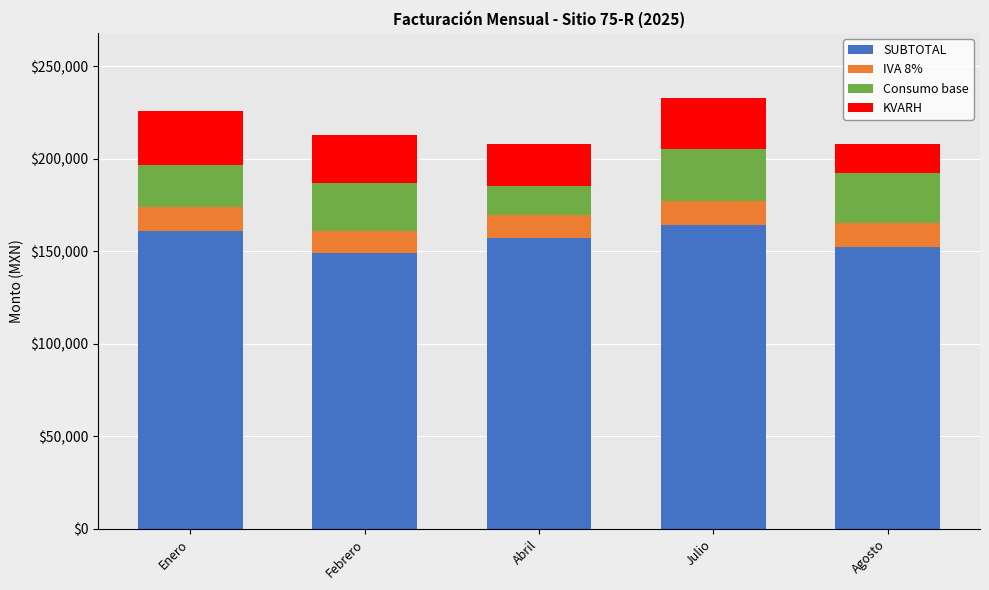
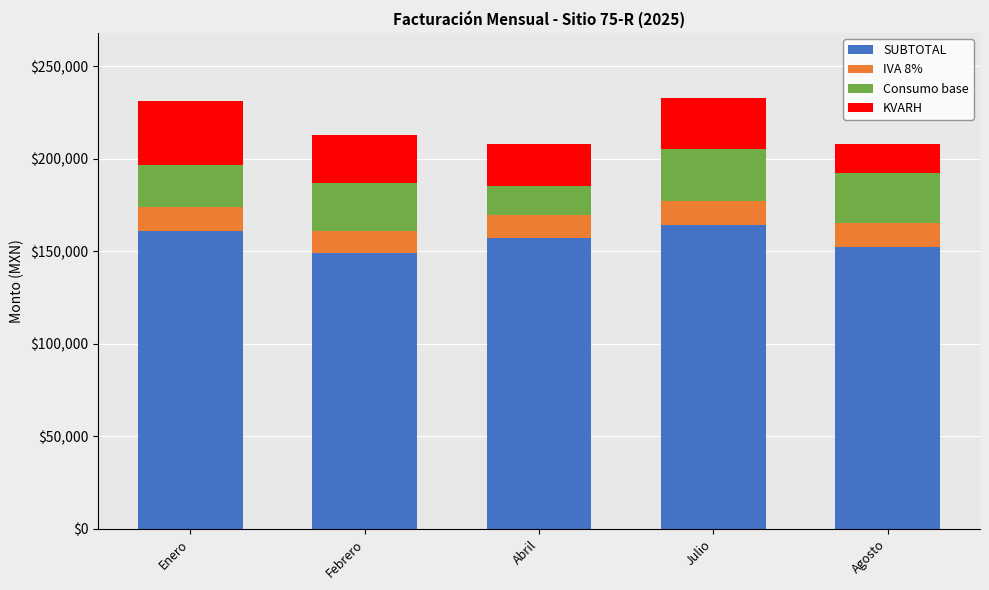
  {
    "SUBTOTAL": {
      "Enero": "$161,000",
      "Febrero": "$149,000",
      "Abril": "$157,000",
      "Julio": "$164,000",
      "Agosto": "$152,000"
    },
    "IVA 8%": {
      "Enero": "$13,000",
      "Febrero": "$12,000",
      "Abril": "$13,000",
      "Julio": "$13,000",
      "Agosto": "$13,000"
    },
    "Consumo base": {
      "Enero": "$23,000",
      "Febrero": "$26,000",
      "Abril": "$16,000",
      "Julio": "$28,000",
      "Agosto": "$27,000"
    },
    "KVARH": {
-     "Enero": "$29,000",
+     "Enero": "$34,000",
      "Febrero": "$26,000",
      "Abril": "$23,000",
      "Julio": "$28,000",
      "Agosto": "$15,000"
    }
  }
